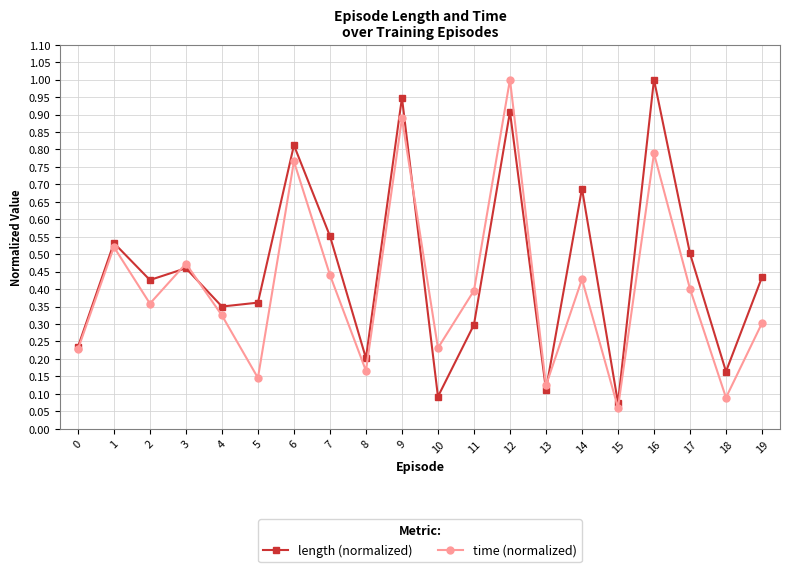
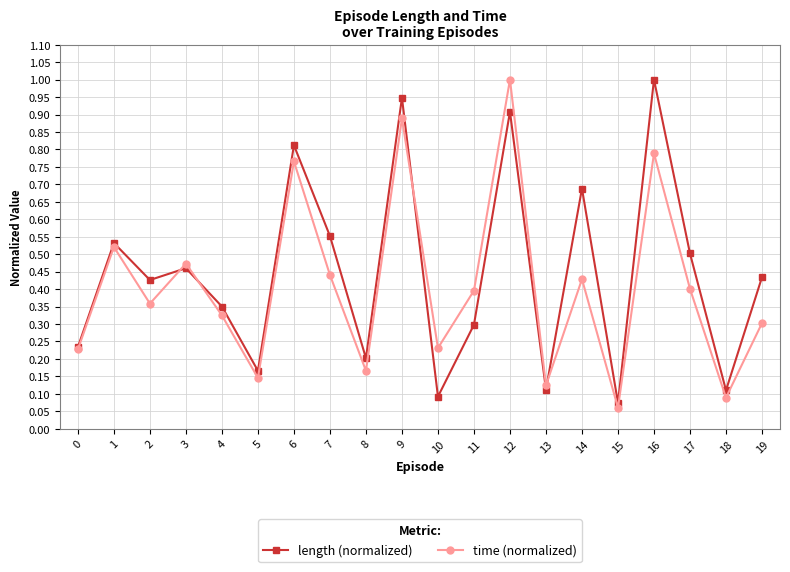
  {
    "length (normalized)": {
      "1": 0.53,
      "2": 0.43,
      "3": 0.46,
      "4": 0.35,
-     "5": 0.36,
+     "5": 0.17,
      "6": 0.81,
      "7": 0.55,
      "8": 0.20,
      "9": 0.95,
      "10": 0.09,
      "11": 0.30,
      "12": 0.91,
      "13": 0.11,
      "14": 0.69,
      "15": 0.07,
      "16": 1.00,
      "17": 0.50,
-     "18": 0.16,
+     "18": 0.11,
      "19": 0.43
    },
    "time (normalized)": {
      "1": 0.52,
      "2": 0.36,
      "3": 0.47,
      "4": 0.32,
      "5": 0.15,
      "6": 0.77,
      "7": 0.44,
      "8": 0.17,
      "9": 0.89,
      "10": 0.23,
      "11": 0.40,
      "12": 1.00,
      "13": 0.12,
      "14": 0.43,
      "15": 0.06,
      "16": 0.79,
      "17": 0.40,
      "18": 0.09,
      "19": 0.30
    }
  }
